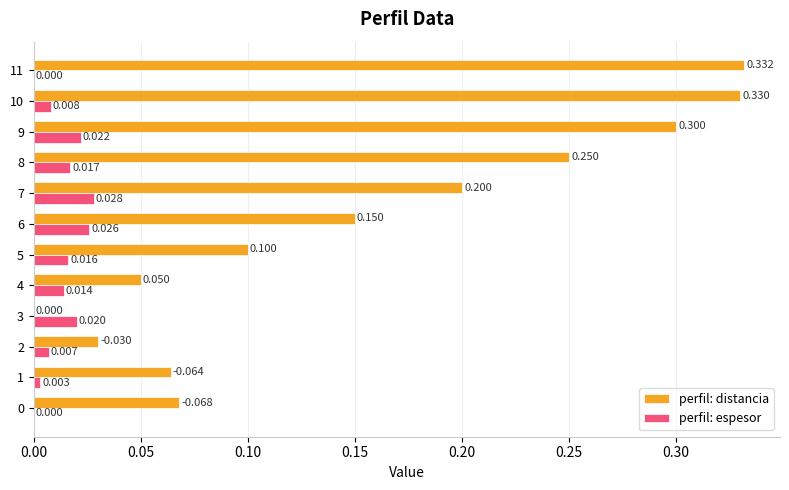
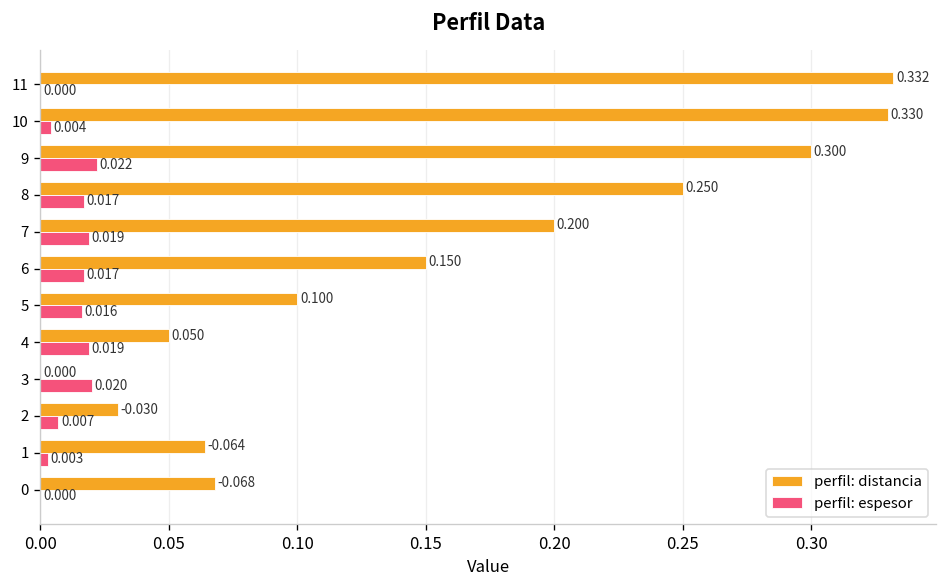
  {
    "perfil: distancia": {
      "11": 0.332,
      "10": 0.330,
      "9": 0.300,
      "8": 0.250,
      "7": 0.200,
      "6": 0.150,
      "5": 0.100,
      "4": 0.050,
      "3": 0.000
    },
    "perfil: espesor": {
      "11": 0.000,
-     "10": 0.008,
+     "10": 0.004,
      "9": 0.022,
      "8": 0.017,
-     "7": 0.028,
-     "6": 0.026,
+     "7": 0.019,
+     "6": 0.017,
      "5": 0.016,
-     "4": 0.014,
+     "4": 0.019,
      "3": 0.020,
      "2": 0.007,
      "1": 0.003,
      "0": 0.000
    }
  }
